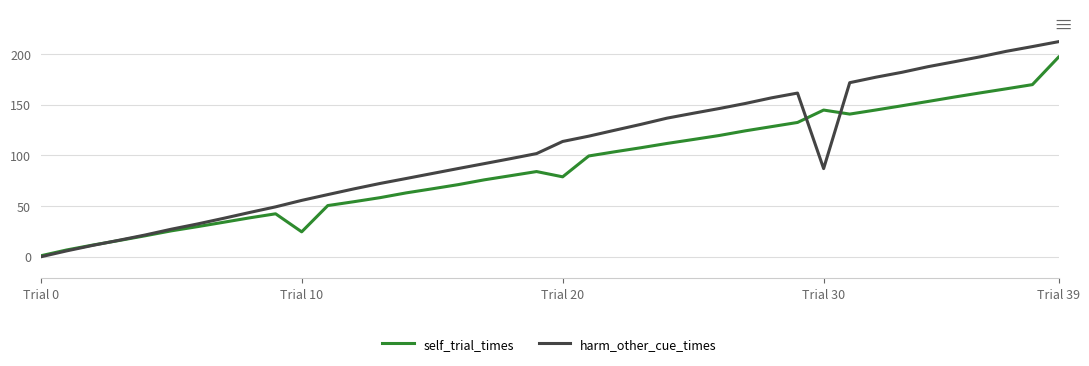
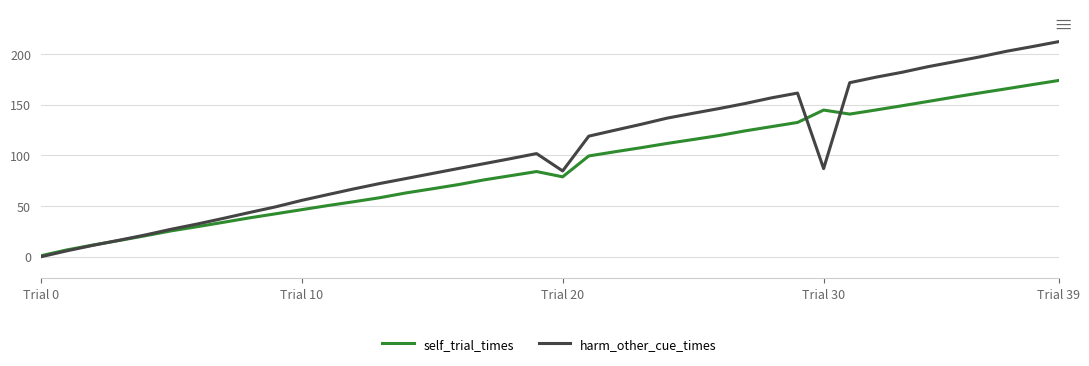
  {
    "self_trial_times": {
-     "Trial 10": 25,
+     "Trial 10": 47,
      "Trial 20": 79,
      "Trial 30": 145,
-     "Trial 39": 197
+     "Trial 39": 174
    },
    "harm_other_cue_times": {
      "Trial 10": 56,
-     "Trial 20": 114,
+     "Trial 20": 85,
      "Trial 30": 87,
      "Trial 39": 212
    }
  }
